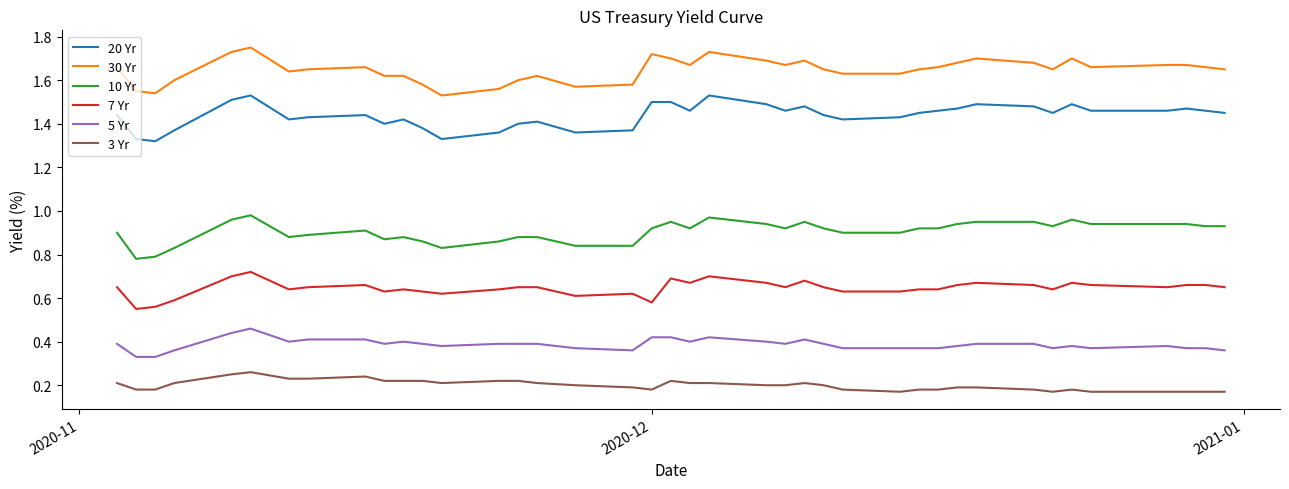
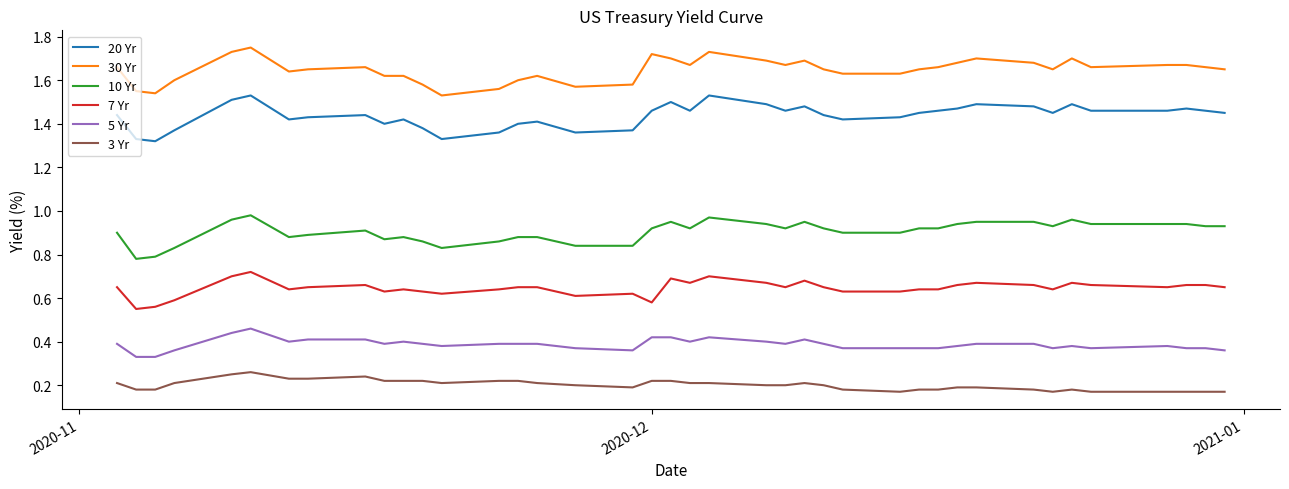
  {
    "20 Yr": {
-     "2020-12": 1.50
+     "2020-12": 1.46
    },
    "30 Yr": {
      "2020-12": 1.72
    },
    "10 Yr": {
      "2020-12": 0.92
    },
    "7 Yr": {
      "2020-12": 0.58
    },
    "5 Yr": {
      "2020-12": 0.42
    },
    "3 Yr": {
-     "2020-12": 0.18
+     "2020-12": 0.22
    }
  }
